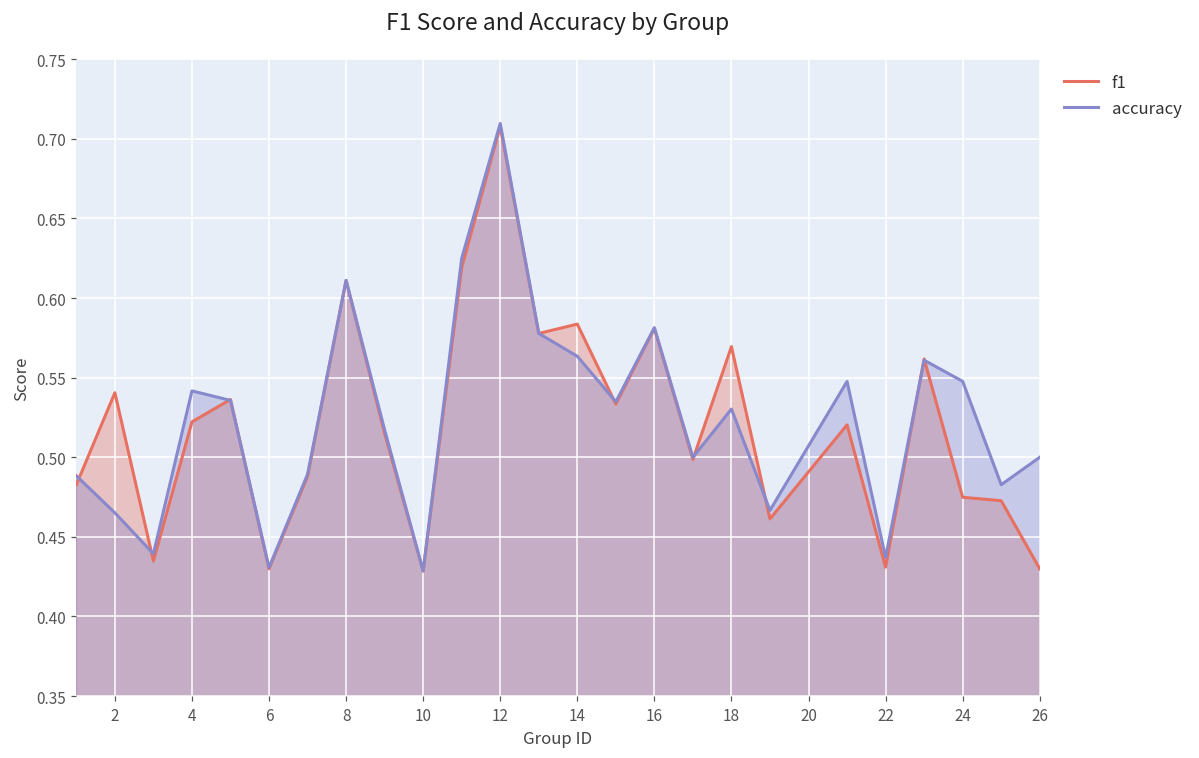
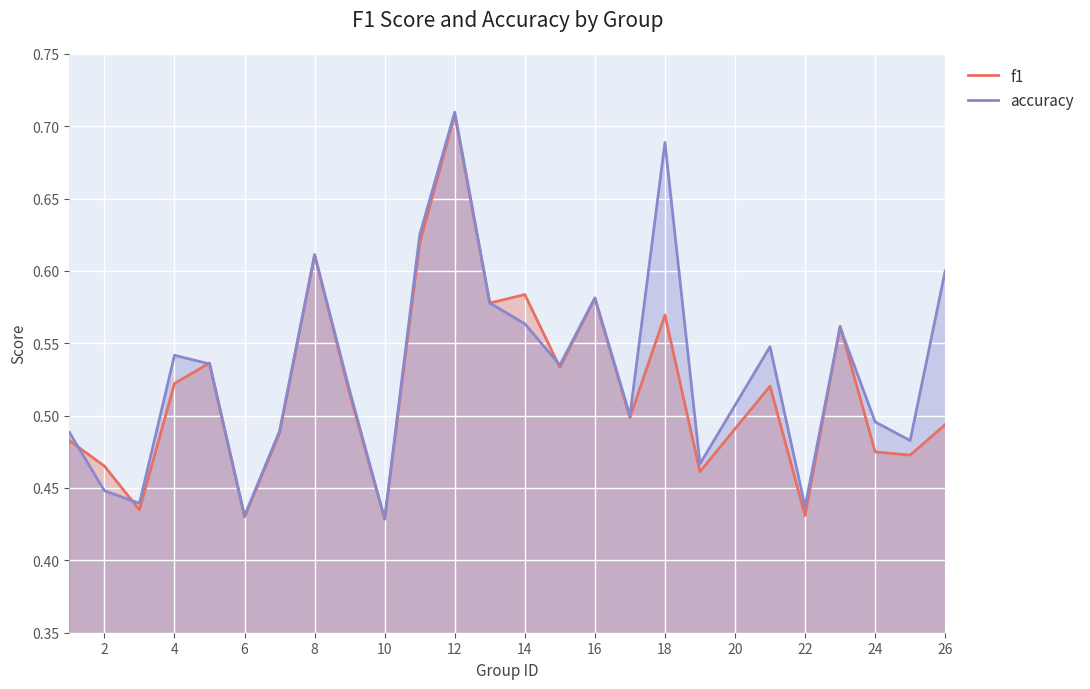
  {
    "f1": {
-     "2": 0.541,
+     "2": 0.465,
      "4": 0.522,
      "12": 0.708,
      "14": 0.584,
      "18": 0.569,
      "22": 0.431,
      "24": 0.475,
-     "26": 0.430
+     "26": 0.494
    },
    "accuracy": {
-     "2": 0.465,
+     "2": 0.448,
      "4": 0.542,
      "12": 0.710,
      "14": 0.563,
-     "18": 0.530,
+     "18": 0.689,
      "22": 0.437,
-     "24": 0.548,
-     "26": 0.5
+     "24": 0.496,
+     "26": 0.6
    }
  }
